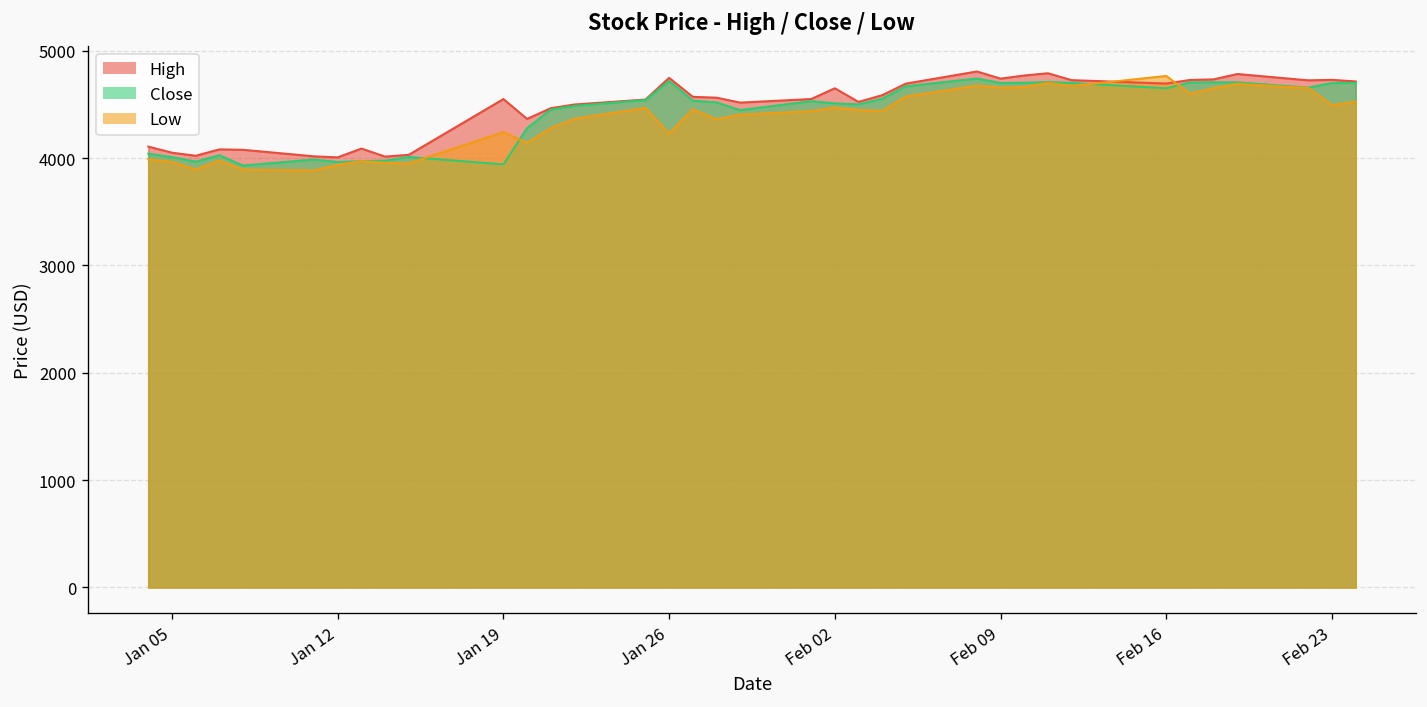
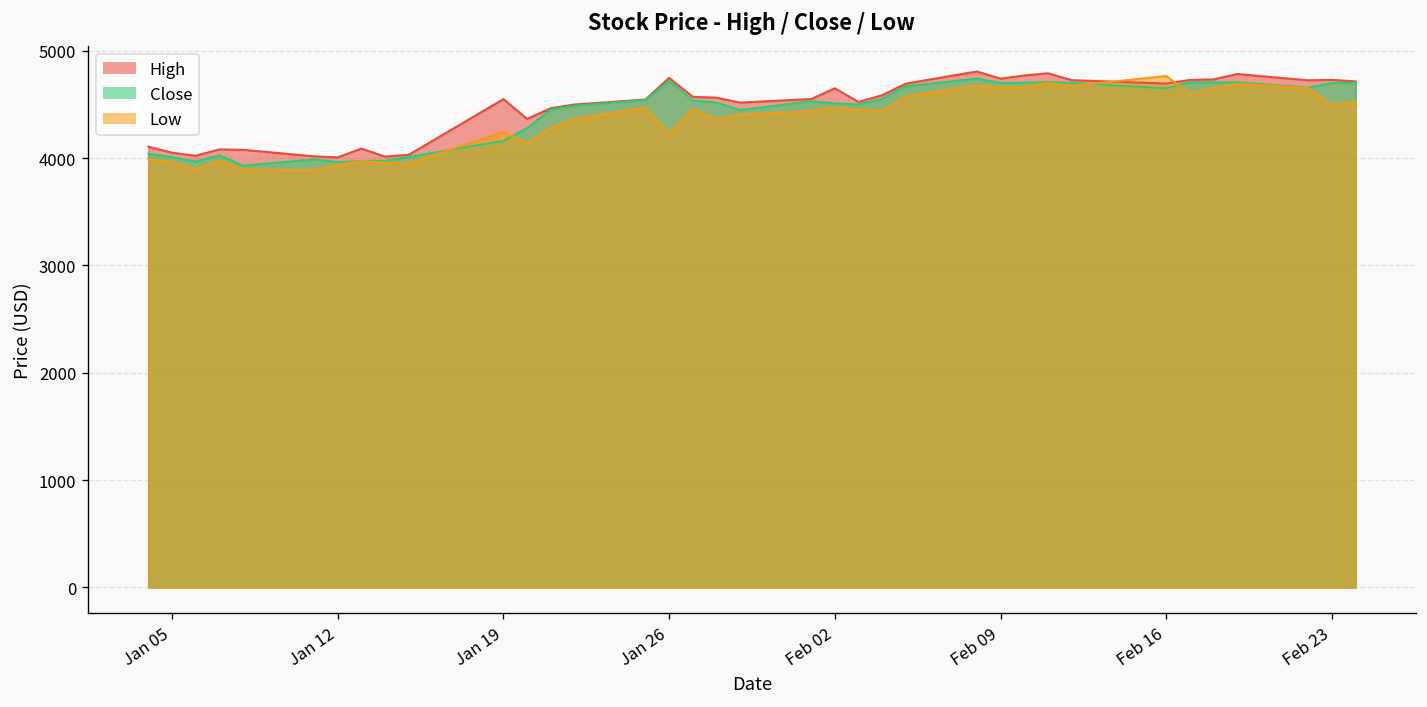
  {
    "High": {
      "Jan 05": 4000,
      "Jan 12": 4000,
      "Jan 19": 4500,
      "Jan 26": 4700,
      "Feb 02": 4700,
      "Feb 09": 4700,
      "Feb 16": 4700,
      "Feb 23": 4700
    },
    "Close": {
      "Jan 05": 4000,
-     "Jan 19": 3900,
+     "Jan 19": 4200,
      "Jan 26": 4700,
      "Feb 02": 4500,
      "Feb 09": 4700,
      "Feb 16": 4700,
      "Feb 23": 4700
    },
    "Low": {
      "Jan 05": 4000,
      "Jan 19": 4200,
      "Jan 26": 4200,
      "Feb 02": 4500,
      "Feb 09": 4700,
      "Feb 16": 4800,
      "Feb 23": 4500
    }
  }
